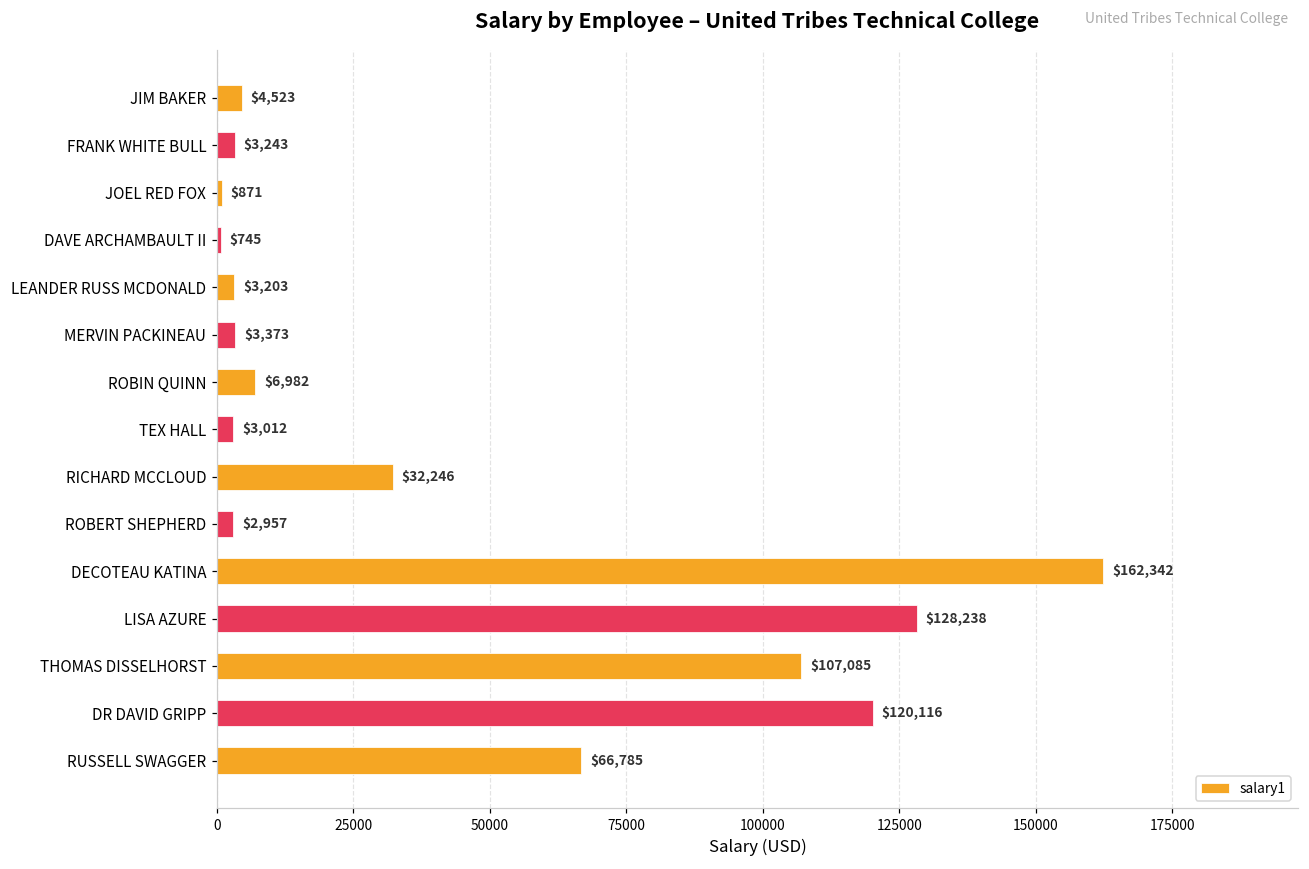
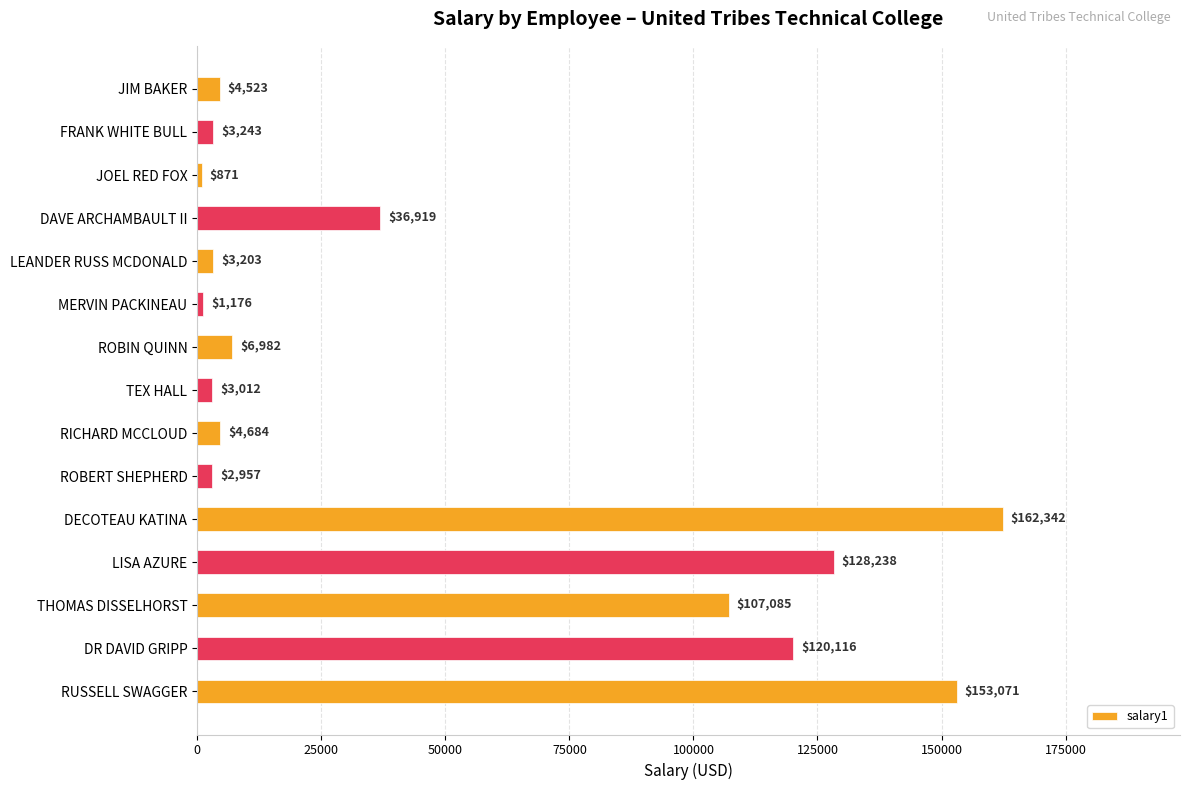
  {
    "JIM BAKER": "$4,523",
    "FRANK WHITE BULL": "$3,243",
    "JOEL RED FOX": "$871",
-   "DAVE ARCHAMBAULT II": "$745",
+   "DAVE ARCHAMBAULT II": "$36,919",
    "LEANDER RUSS MCDONALD": "$3,203",
-   "MERVIN PACKINEAU": "$3,373",
+   "MERVIN PACKINEAU": "$1,176",
    "ROBIN QUINN": "$6,982",
    "TEX HALL": "$3,012",
-   "RICHARD MCCLOUD": "$32,246",
+   "RICHARD MCCLOUD": "$4,684",
    "ROBERT SHEPHERD": "$2,957",
    "DECOTEAU KATINA": "$162,342",
    "LISA AZURE": "$128,238",
    "THOMAS DISSELHORST": "$107,085",
    "DR DAVID GRIPP": "$120,116",
-   "RUSSELL SWAGGER": "$66,785"
+   "RUSSELL SWAGGER": "$153,071"
  }
